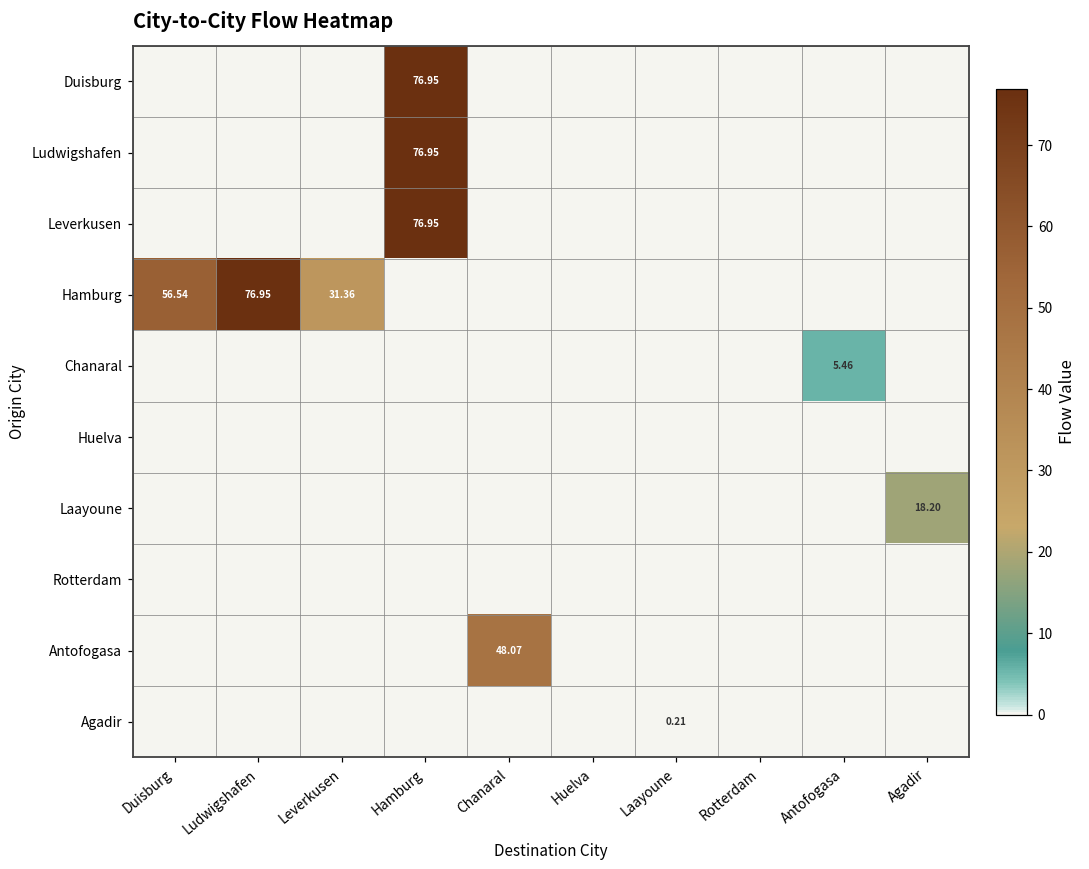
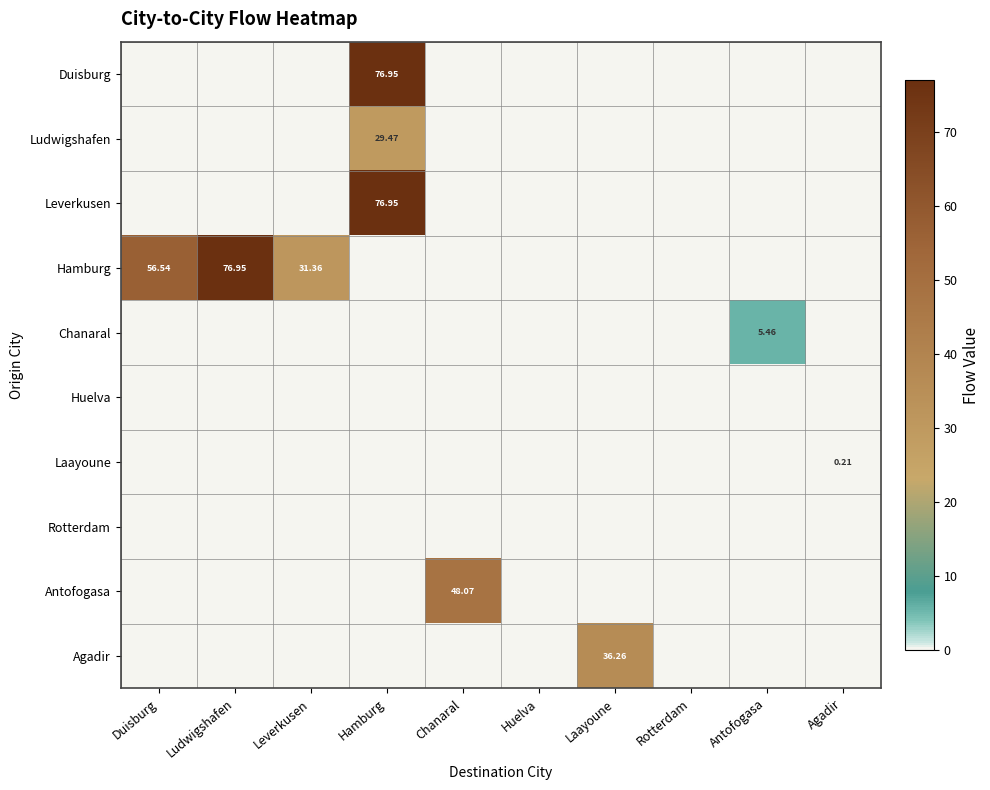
  {
    "Duisburg": {
      "Hamburg": 76.95
    },
    "Ludwigshafen": {
-     "Hamburg": 76.95
+     "Hamburg": 29.47
    },
    "Leverkusen": {
      "Hamburg": 76.95
    },
    "Hamburg": {
      "Duisburg": 56.54,
      "Ludwigshafen": 76.95,
      "Leverkusen": 31.36
    },
    "Chanaral": {
      "Antofogasa": 5.46
    },
    "Laayoune": {
-     "Agadir": 18.20
+     "Agadir": 0.21
    },
    "Antofogasa": {
      "Chanaral": 48.07
    },
    "Agadir": {
-     "Laayoune": 0.21
+     "Laayoune": 36.26
    }
  }
